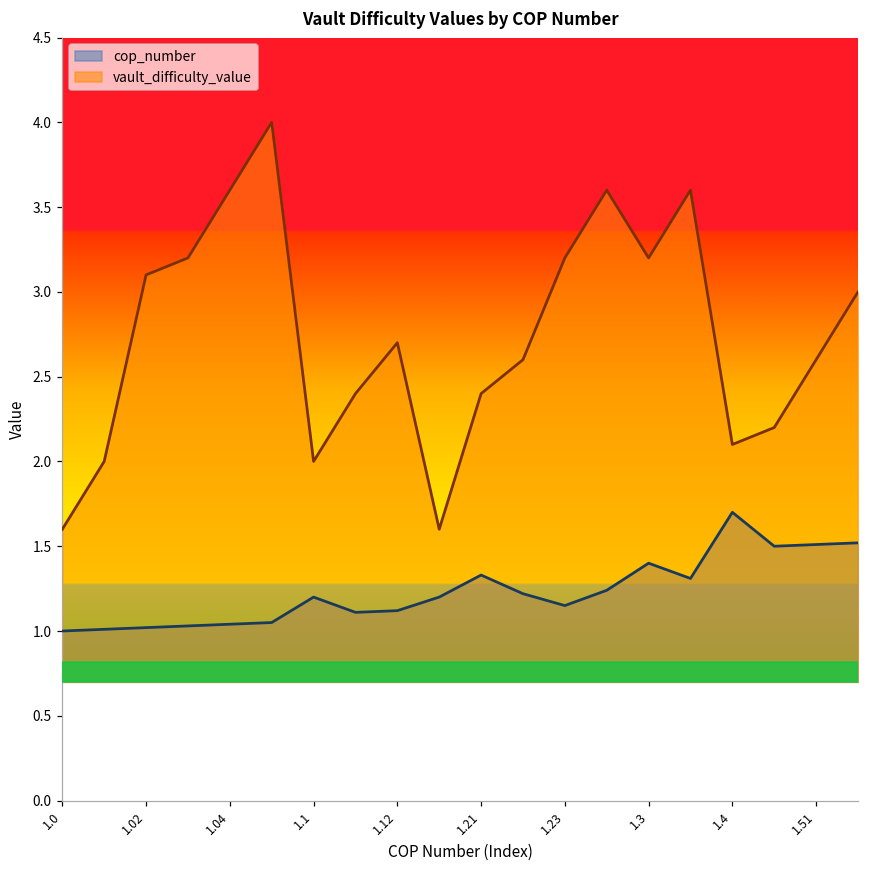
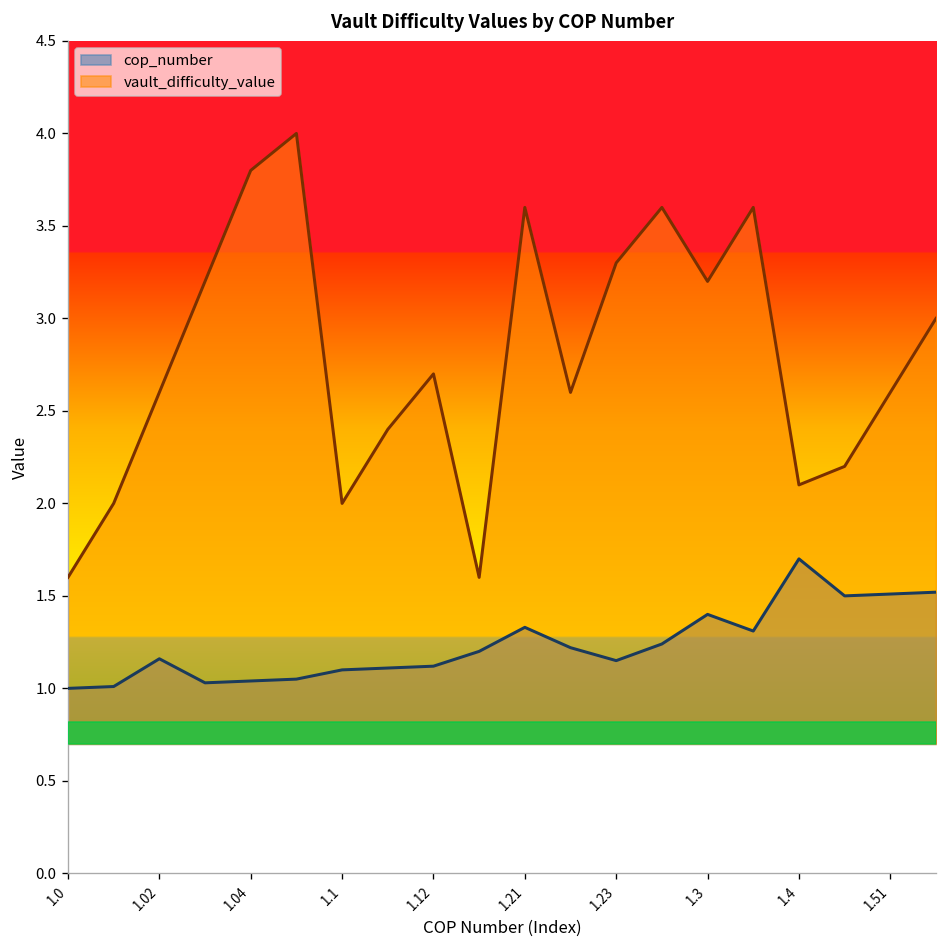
  {
    "cop_number": {
      "1.0": 1.00,
-     "1.02": 1.02,
+     "1.02": 1.16,
      "1.04": 1.04,
-     "1.1": 1.2,
+     "1.1": 1.1,
      "1.12": 1.12,
      "1.21": 1.33,
      "1.23": 1.15,
      "1.3": 1.40,
      "1.4": 1.70,
      "1.51": 1.51
    },
    "vault_difficulty_value": {
      "1.0": 1.6,
-     "1.02": 3.1,
-     "1.04": 3.6,
+     "1.02": 2.6,
+     "1.04": 3.8,
      "1.1": 2.0,
      "1.12": 2.7,
-     "1.21": 2.4,
-     "1.23": 3.2,
+     "1.21": 3.6,
+     "1.23": 3.3,
      "1.3": 3.2,
      "1.4": 2.1,
      "1.51": 2.6
    }
  }
